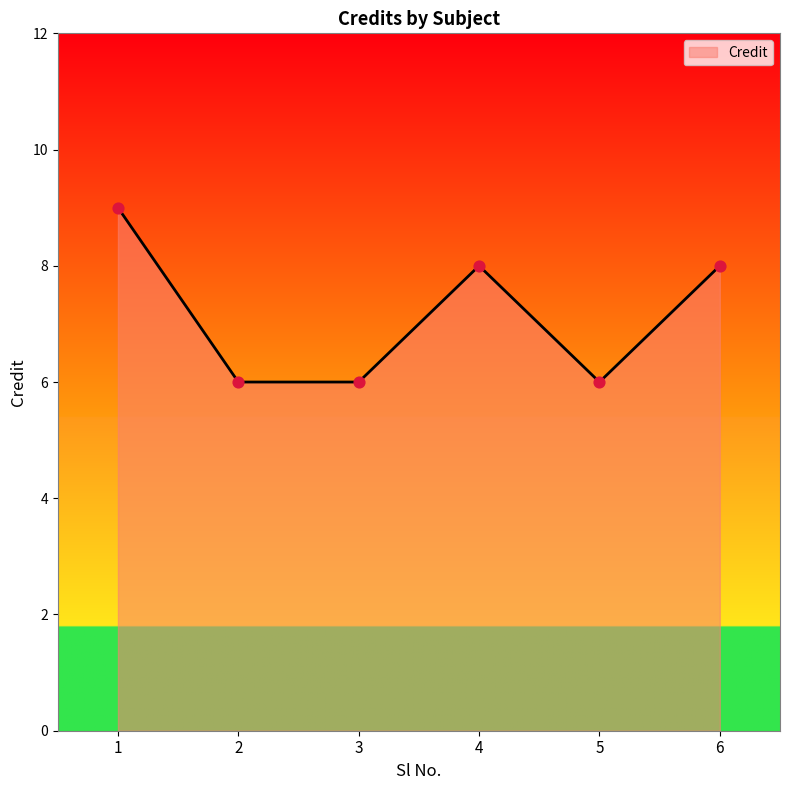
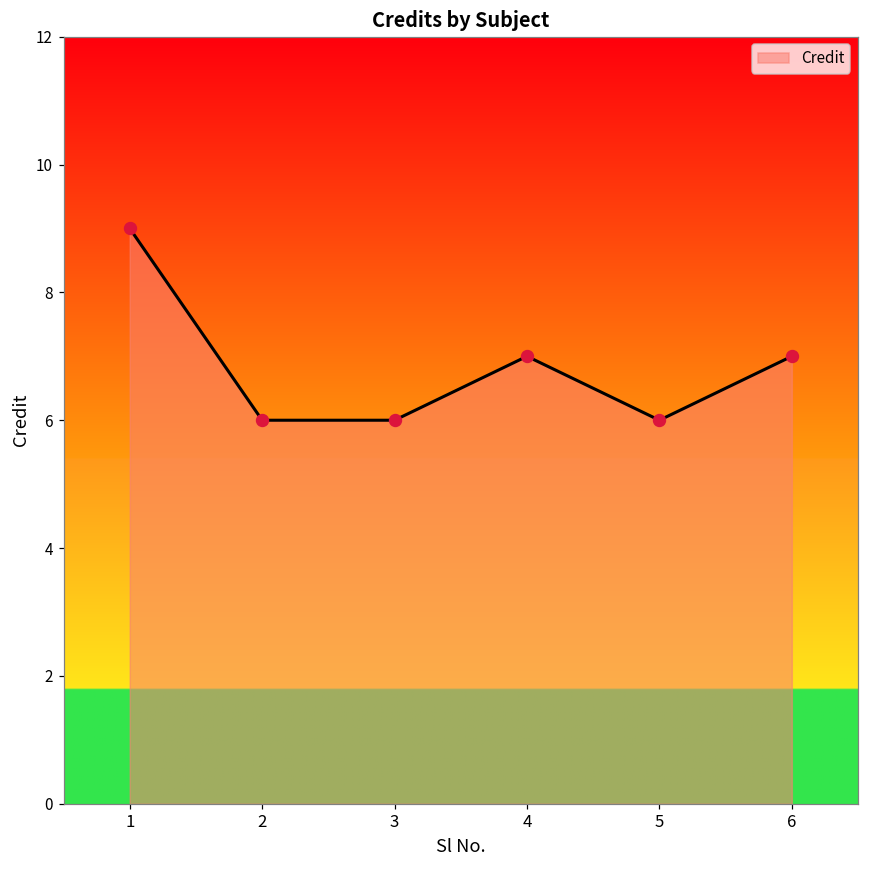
  {
    "1": 9,
    "2": 6,
    "3": 6,
-   "4": 8,
+   "4": 7,
    "5": 6,
-   "6": 8
+   "6": 7
  }
